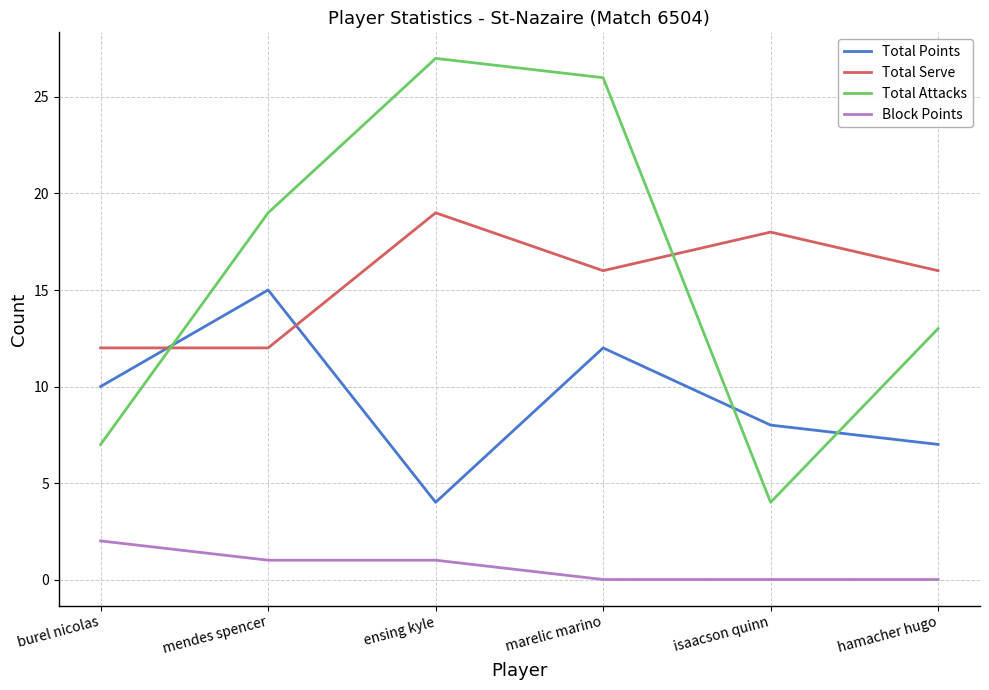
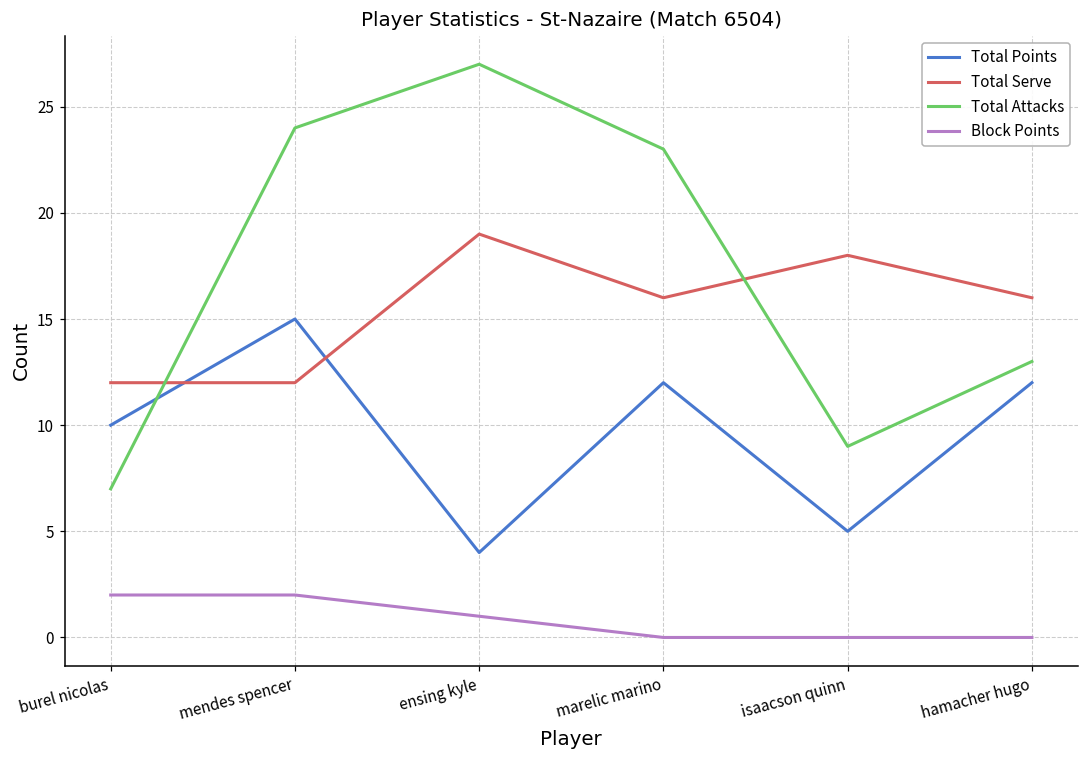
  {
    "Total Points": {
      "burel nicolas": 10,
      "mendes spencer": 15,
      "ensing kyle": 4,
      "marelic marino": 12,
-     "isaacson quinn": 8,
-     "hamacher hugo": 7
+     "isaacson quinn": 5,
+     "hamacher hugo": 12
    },
    "Total Serve": {
      "burel nicolas": 12,
      "mendes spencer": 12,
      "ensing kyle": 19,
      "marelic marino": 16,
      "isaacson quinn": 18,
      "hamacher hugo": 16
    },
    "Total Attacks": {
      "burel nicolas": 7,
-     "mendes spencer": 19,
+     "mendes spencer": 24,
      "ensing kyle": 27,
-     "marelic marino": 26,
-     "isaacson quinn": 4,
+     "marelic marino": 23,
+     "isaacson quinn": 9,
      "hamacher hugo": 13
    },
    "Block Points": {
      "burel nicolas": 2,
-     "mendes spencer": 1,
+     "mendes spencer": 2,
      "ensing kyle": 1,
      "marelic marino": 0,
      "isaacson quinn": 0,
      "hamacher hugo": 0
    }
  }
